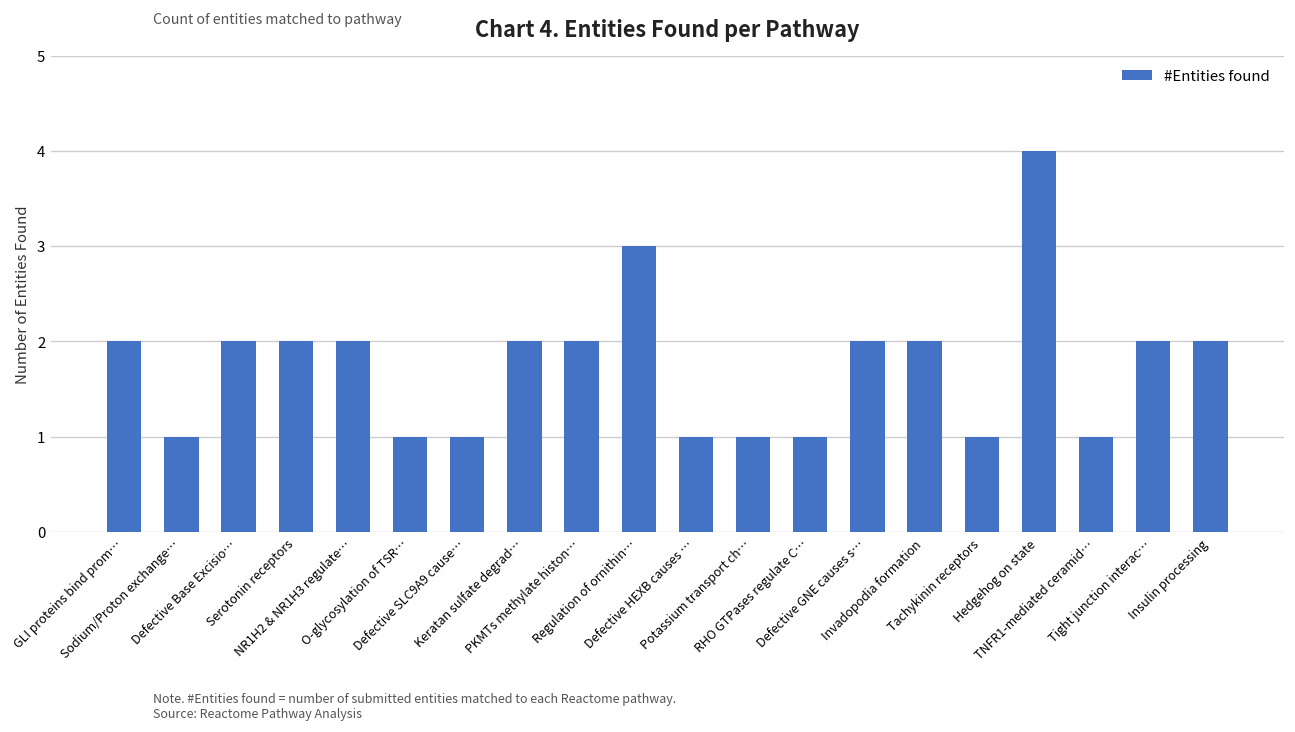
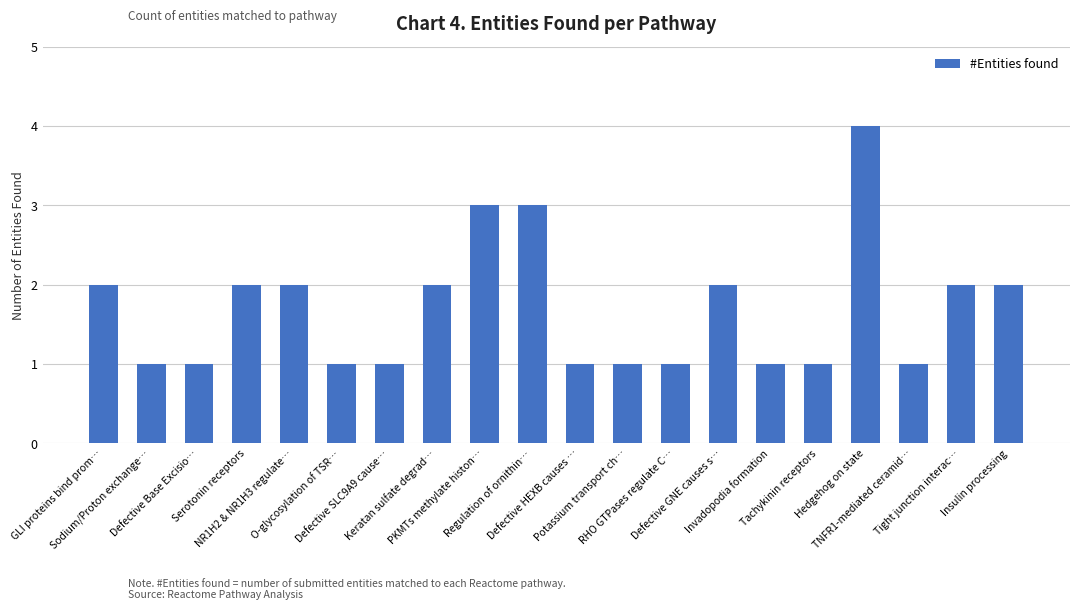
  {
    "GLI proteins bind prom…": 2,
    "Sodium/Proton exchange…": 1,
-   "Defective Base Excisio…": 2,
+   "Defective Base Excisio…": 1,
    "Serotonin receptors": 2,
    "NR1H2 & NR1H3 regulate…": 2,
    "O-glycosylation of TSR…": 1,
    "Defective SLC9A9 cause…": 1,
    "Keratan sulfate degrad…": 2,
-   "PKMTs methylate histon…": 2,
+   "PKMTs methylate histon…": 3,
    "Regulation of ornithin…": 3,
    "Defective HEXB causes …": 1,
    "Potassium transport ch…": 1,
    "RHO GTPases regulate C…": 1,
    "Defective GNE causes s…": 2,
-   "Invadopodia formation": 2,
+   "Invadopodia formation": 1,
    "Tachykinin receptors": 1,
    "Hedgehog on state": 4,
    "TNFR1-mediated ceramid…": 1,
    "Tight junction interac…": 2,
    "Insulin processing": 2
  }
